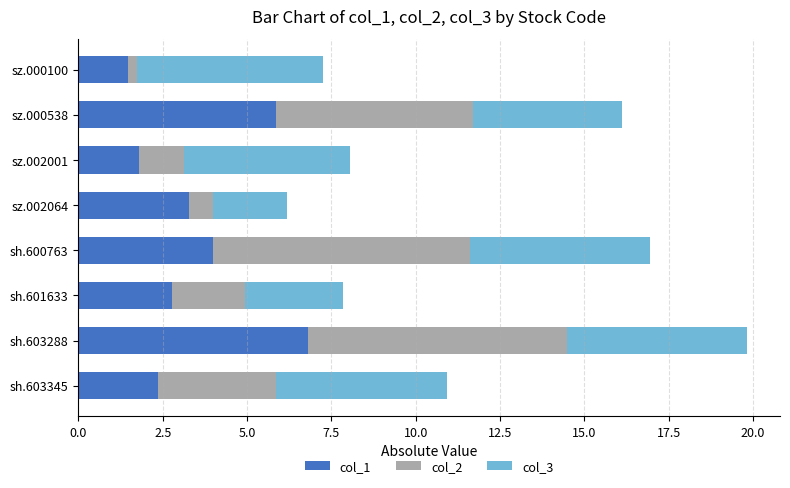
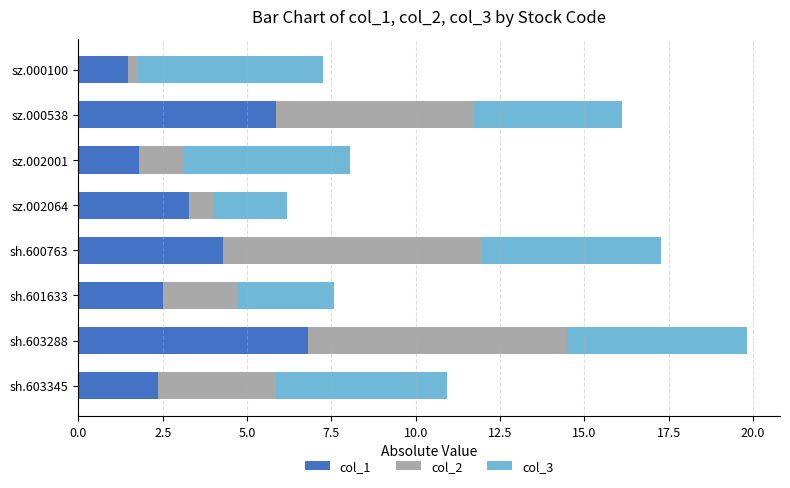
  {
    "col_1": {
      "sz.000100": 1.5,
      "sz.000538": 5.9,
      "sz.002001": 1.8,
      "sz.002064": 3.3,
-     "sh.600763": 4.0,
-     "sh.601633": 2.8,
+     "sh.600763": 4.3,
+     "sh.601633": 2.5,
      "sh.603288": 6.8,
      "sh.603345": 2.4
    },
    "col_2": {
      "sz.000100": 0.3,
      "sz.000538": 5.8,
      "sz.002001": 1.3,
      "sz.002064": 0.7,
      "sh.600763": 7.6,
      "sh.601633": 2.2,
      "sh.603288": 7.7,
      "sh.603345": 3.5
    },
    "col_3": {
      "sz.000100": 5.5,
      "sz.000538": 4.4,
      "sz.002001": 4.9,
      "sz.002064": 2.2,
      "sh.600763": 5.3,
      "sh.601633": 2.9,
      "sh.603288": 5.3,
      "sh.603345": 5.1
    }
  }
